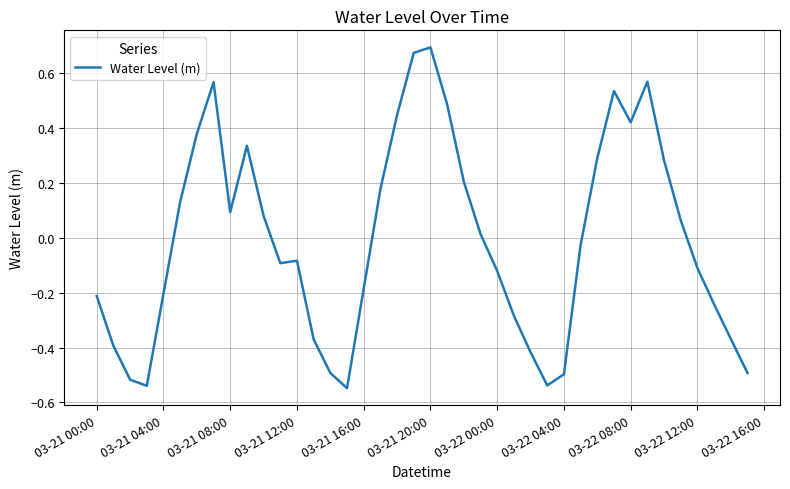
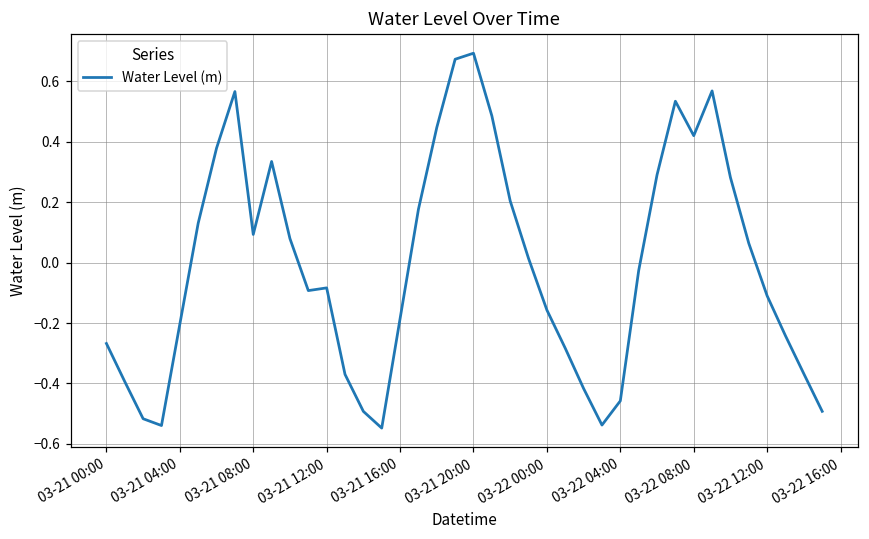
  {
-   "03-21 00:00": -0.21,
+   "03-21 00:00": -0.27,
    "03-21 04:00": -0.20,
    "03-21 08:00": 0.09,
    "03-21 12:00": -0.08,
    "03-21 16:00": -0.19,
    "03-21 20:00": 0.69,
-   "03-22 00:00": -0.12,
-   "03-22 04:00": -0.50,
+   "03-22 00:00": -0.16,
+   "03-22 04:00": -0.46,
    "03-22 08:00": 0.42,
    "03-22 12:00": -0.11
  }
